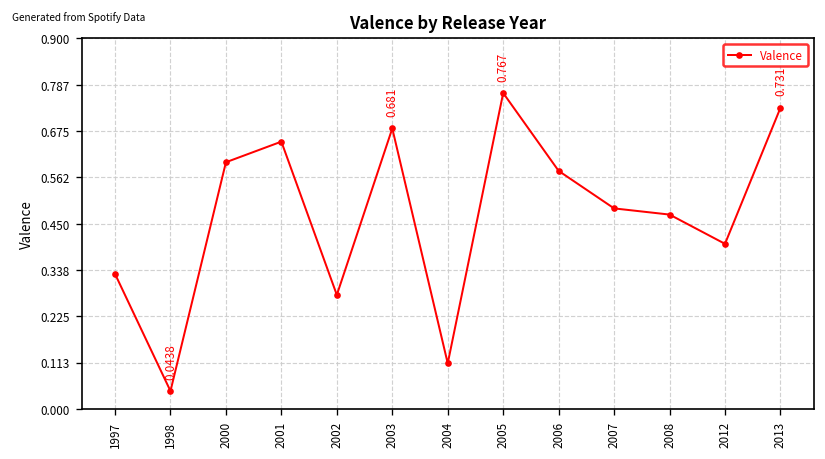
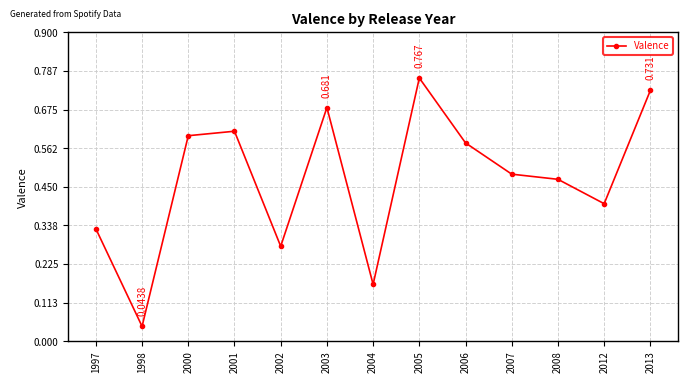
  {
    "1997": 0.33,
    "2000": 0.60,
-   "2001": 0.65,
+   "2001": 0.61,
    "2002": 0.28,
-   "2004": 0.11,
+   "2004": 0.17,
    "2006": 0.58,
    "2007": 0.49,
    "2008": 0.47,
    "2012": 0.40
  }
